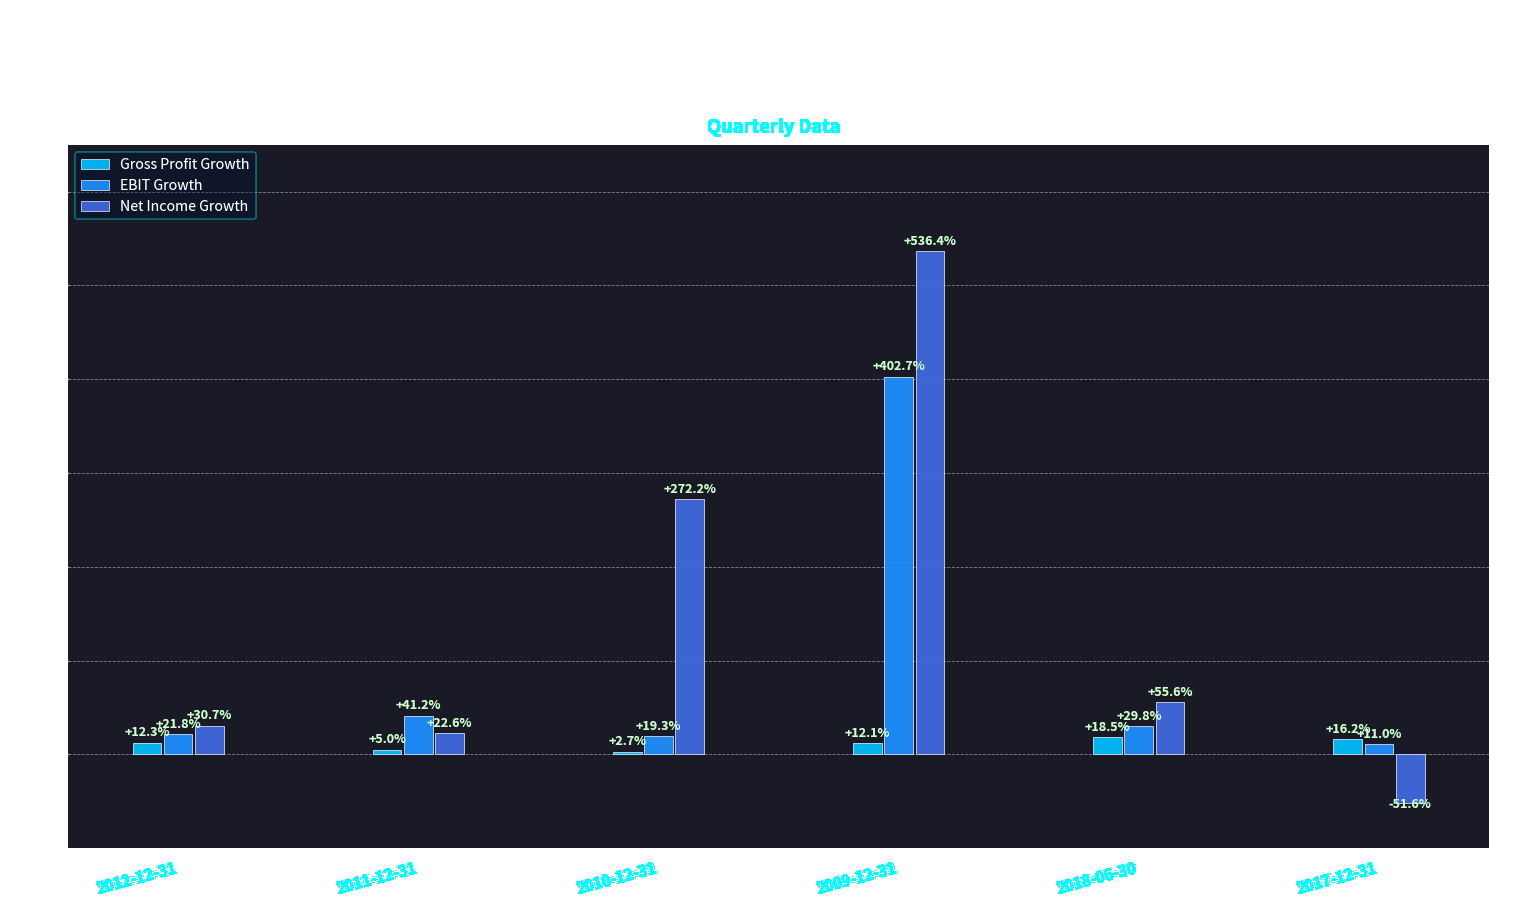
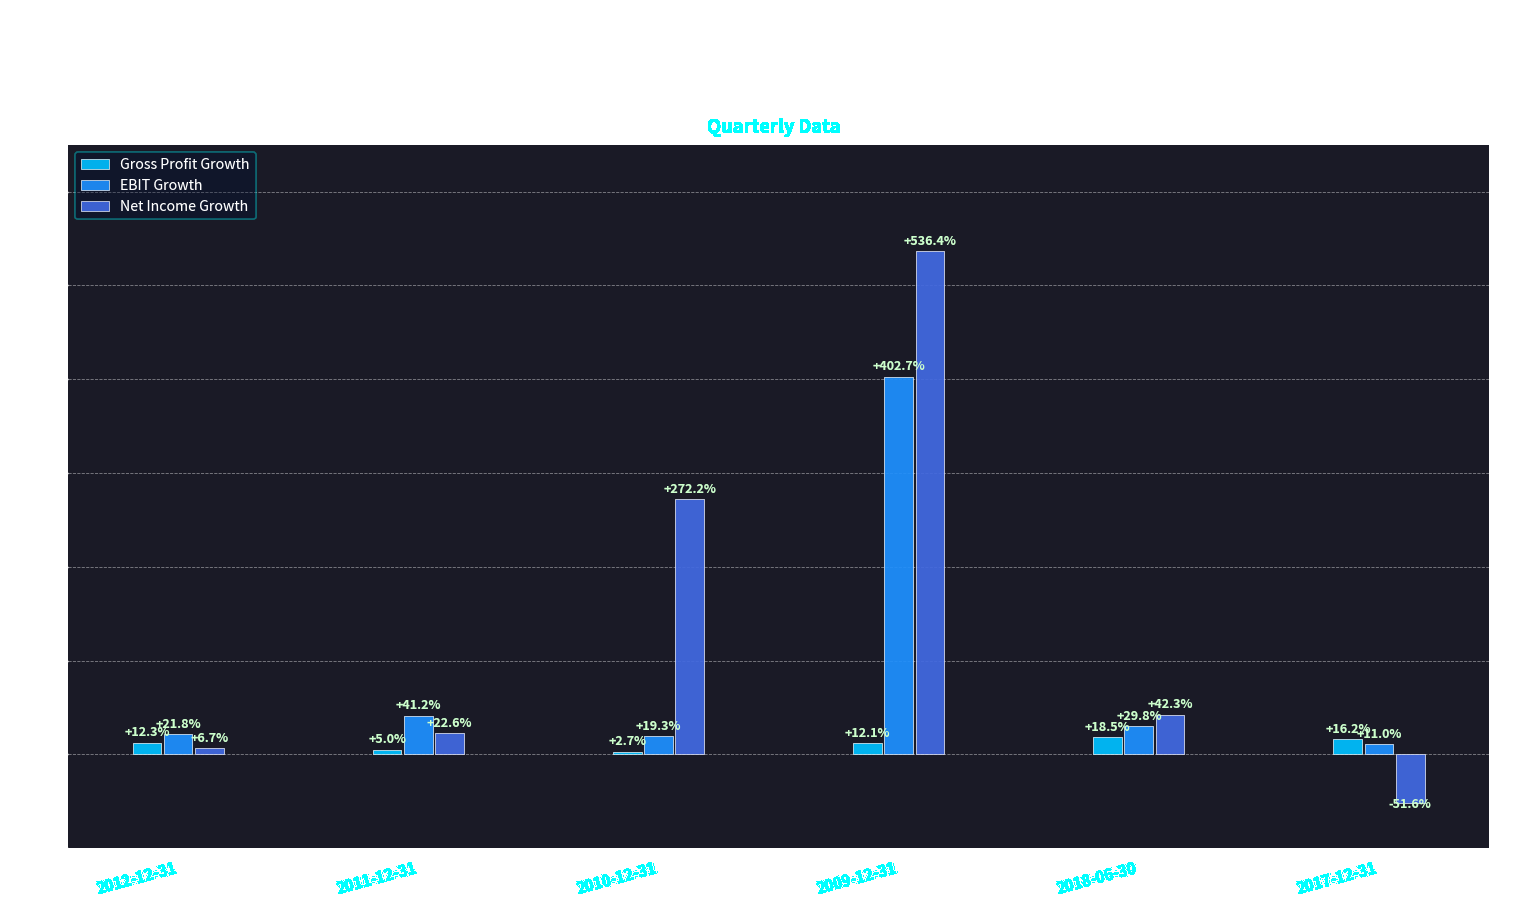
  {
    "Net Income Growth": {
-     "2012-12-31": "+30.7%",
+     "2012-12-31": "+6.7%",
      "2011-12-31": "+22.6%",
      "2010-12-31": "+272.2%",
      "2009-12-31": "+536.4%",
-     "2018-06-30": "+55.6%",
+     "2018-06-30": "+42.3%",
      "2017-12-31": "-51.6%"
    }
  }
